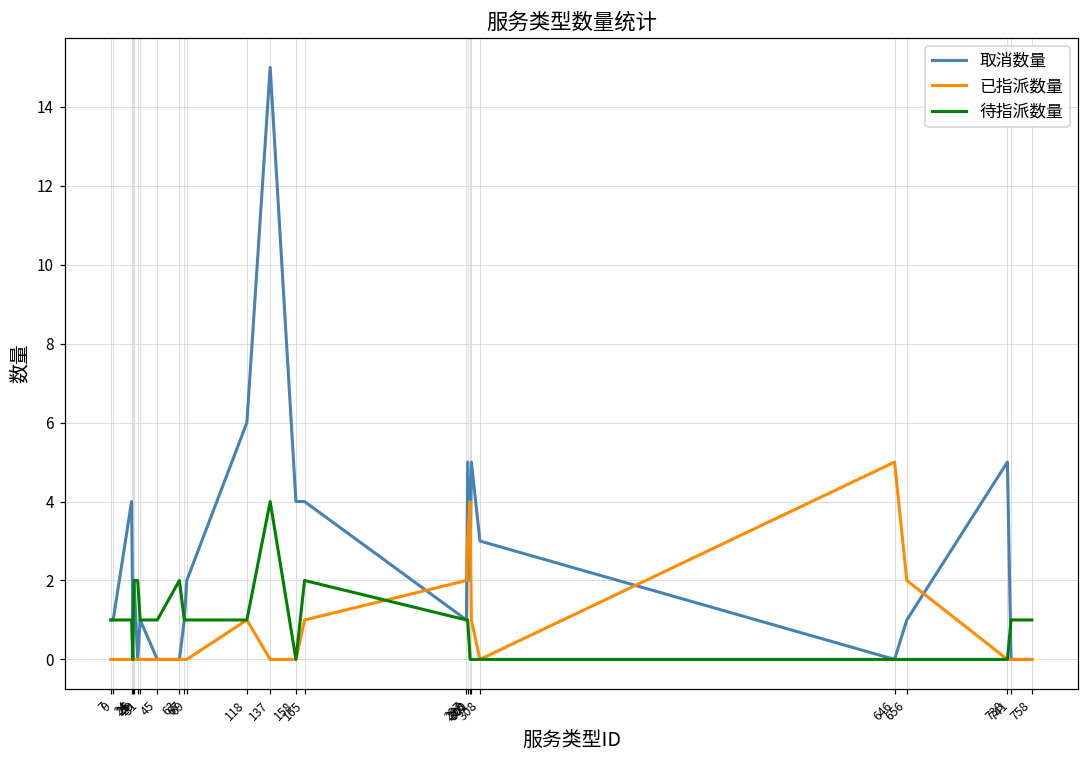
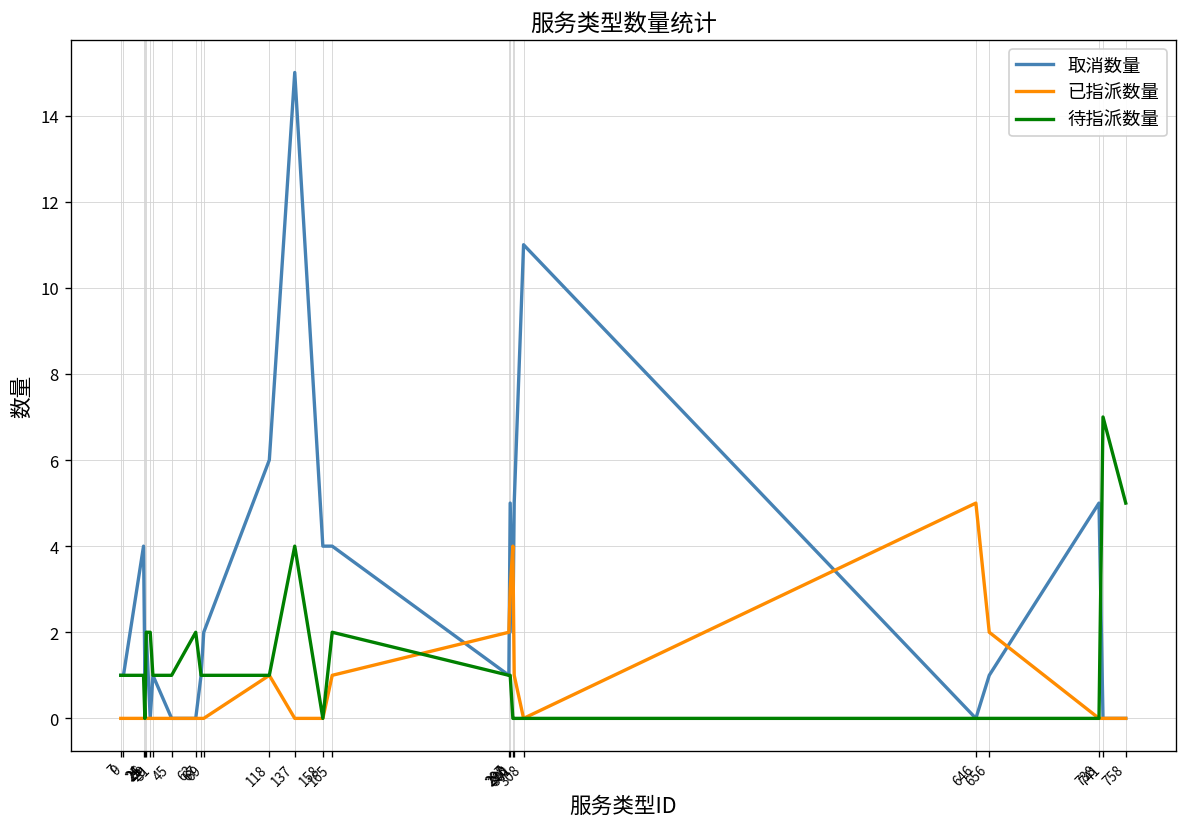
  {
    "取消数量": {
      "24": 4,
      "69": 2,
      "118": 6,
      "137": 15,
      "158": 4,
      "165": 4,
      "298": 5,
      "300": 2,
      "301": 5,
-     "308": 3,
+     "308": 11,
      "656": 1,
      "738": 5
    },
    "已指派数量": {
      "7": 0,
      "9": 0,
      "67": 0,
      "69": 0,
      "137": 0,
      "165": 1,
      "297": 2,
      "298": 3,
      "300": 4,
      "301": 1,
      "646": 5,
      "656": 2
    },
    "待指派数量": {
      "29": 2,
      "45": 1,
      "63": 2,
      "137": 4,
      "165": 2,
      "300": 0,
      "301": 0,
      "656": 0,
-     "741": 1,
-     "758": 1
+     "741": 7,
+     "758": 5
    }
  }
